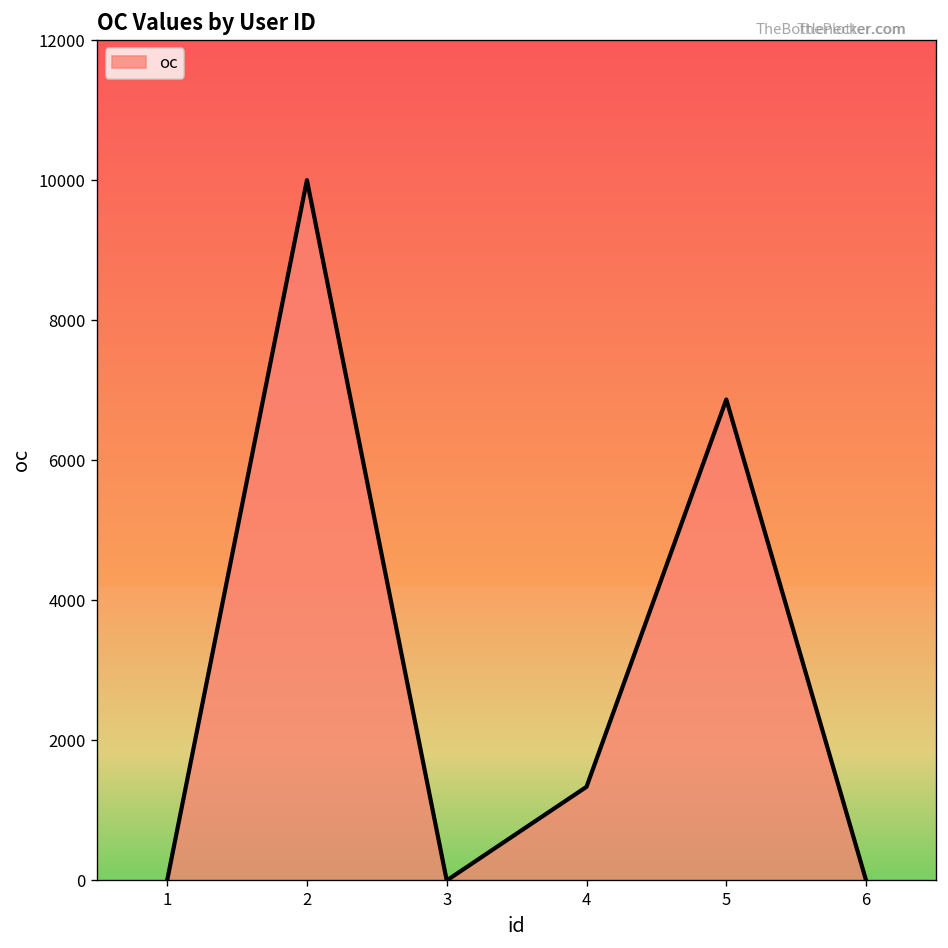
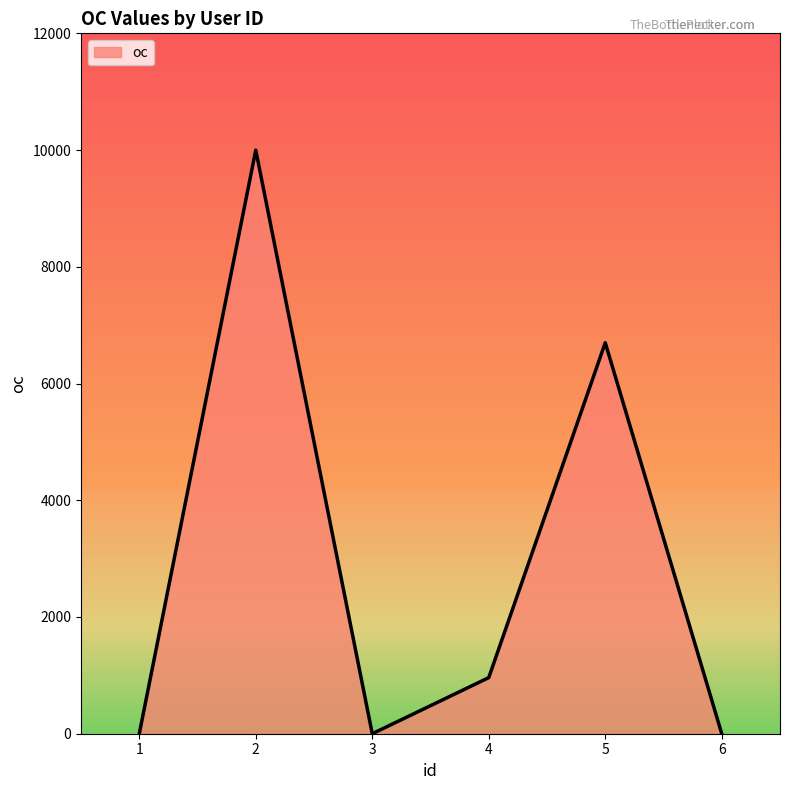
  {
    "1": 0,
    "2": 10000,
    "3": 0,
-   "4": 1300,
-   "5": 6900,
+   "4": 1000,
+   "5": 6700,
    "6": 0
  }
